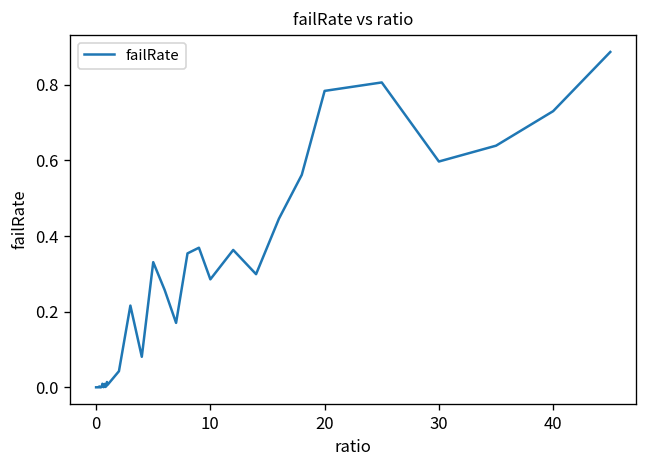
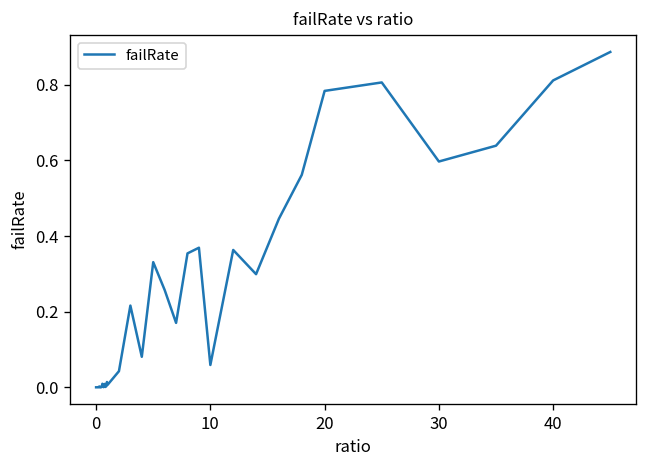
  {
    "0": 0.00,
-   "10": 0.29,
+   "10": 0.06,
    "20": 0.78,
    "30": 0.60,
-   "40": 0.73
+   "40": 0.81
  }
